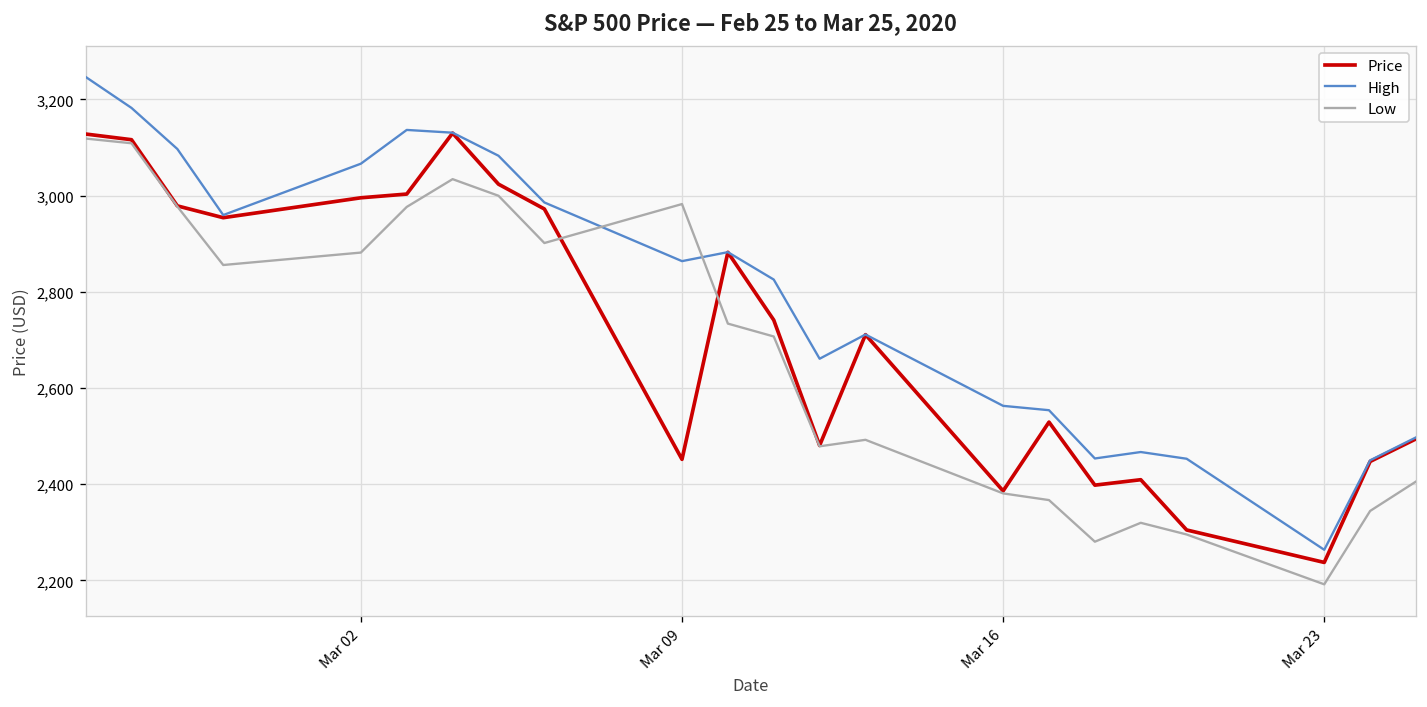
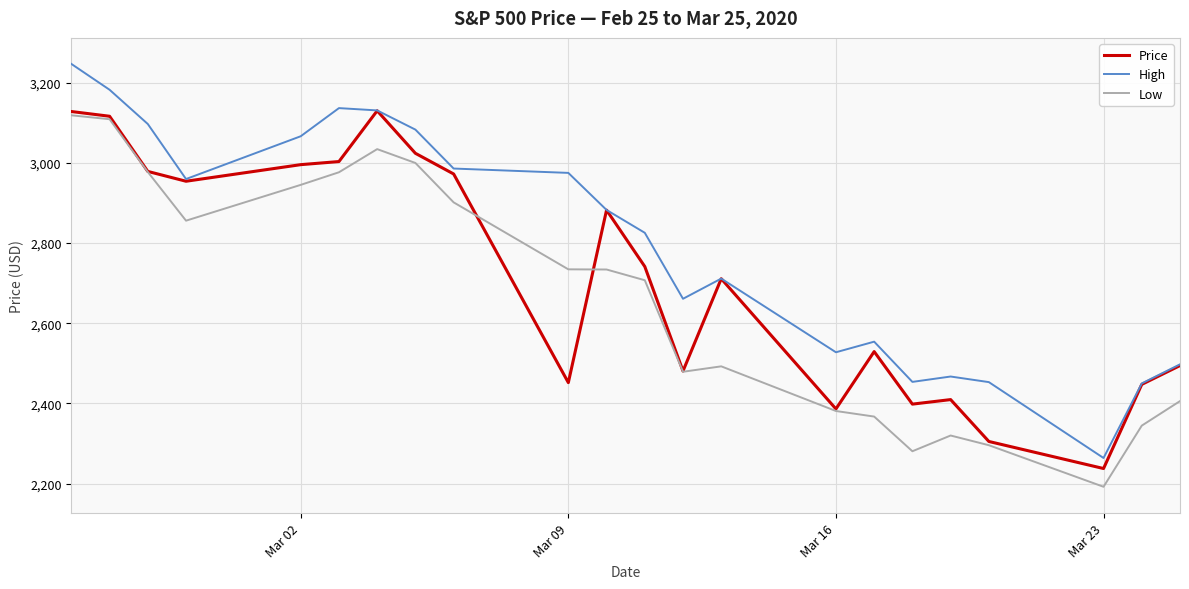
  {
    "Price": {
      "Mar 02": "3,000",
      "Mar 09": "2,450",
      "Mar 23": "2,240"
    },
    "High": {
      "Mar 02": "3,070",
-     "Mar 09": "2,860",
-     "Mar 16": "2,560",
+     "Mar 09": "2,980",
+     "Mar 16": "2,530",
      "Mar 23": "2,260"
    },
    "Low": {
-     "Mar 02": "2,880",
-     "Mar 09": "2,980",
+     "Mar 02": "2,950",
+     "Mar 09": "2,730",
      "Mar 23": "2,190"
    }
  }
